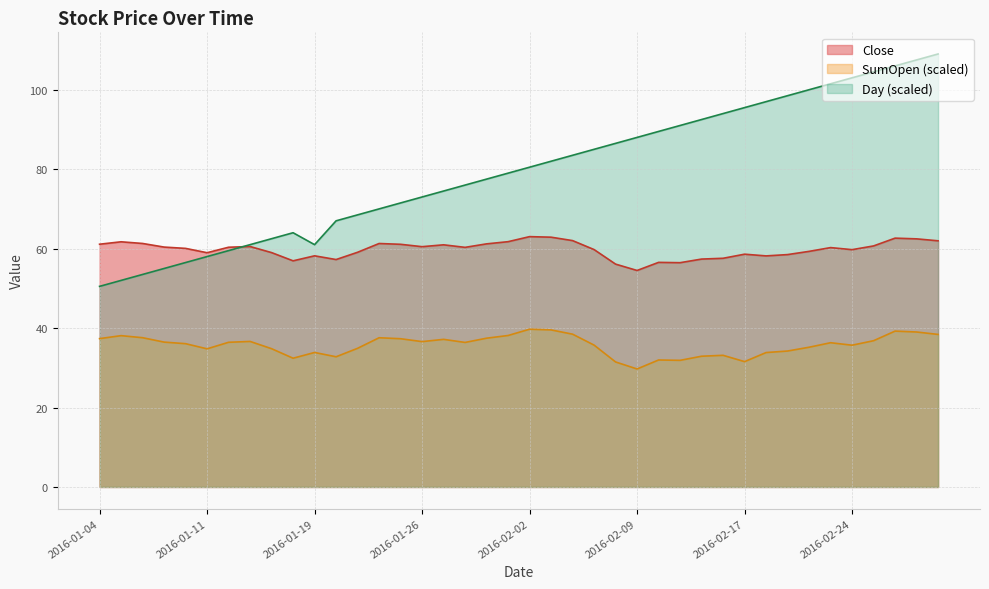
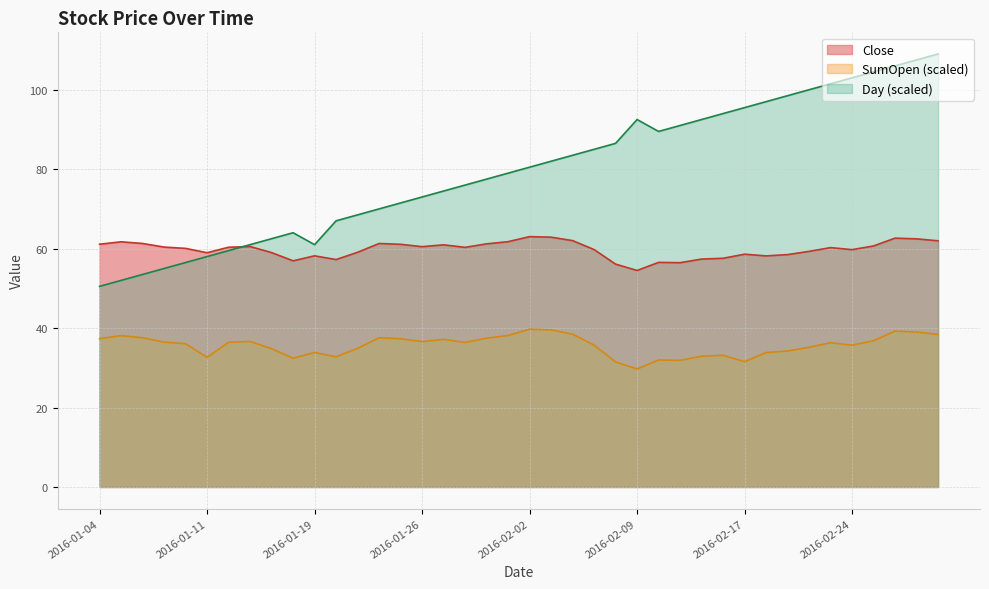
  {
    "Close": {
      "2016-01-04": 61,
      "2016-01-11": 59,
      "2016-01-19": 58,
      "2016-01-26": 60,
      "2016-02-02": 63,
      "2016-02-09": 55,
      "2016-02-17": 59,
      "2016-02-24": 60
    },
    "SumOpen (scaled)": {
      "2016-01-04": 37,
-     "2016-01-11": 35,
+     "2016-01-11": 33,
      "2016-01-19": 34,
      "2016-01-26": 37,
      "2016-02-02": 40,
      "2016-02-09": 30,
      "2016-02-17": 32,
      "2016-02-24": 36
    },
    "Day (scaled)": {
      "2016-01-04": 51,
      "2016-01-11": 58,
      "2016-01-19": 61,
      "2016-01-26": 73,
      "2016-02-02": 81,
-     "2016-02-09": 88,
+     "2016-02-09": 93,
      "2016-02-17": 96
    }
  }
